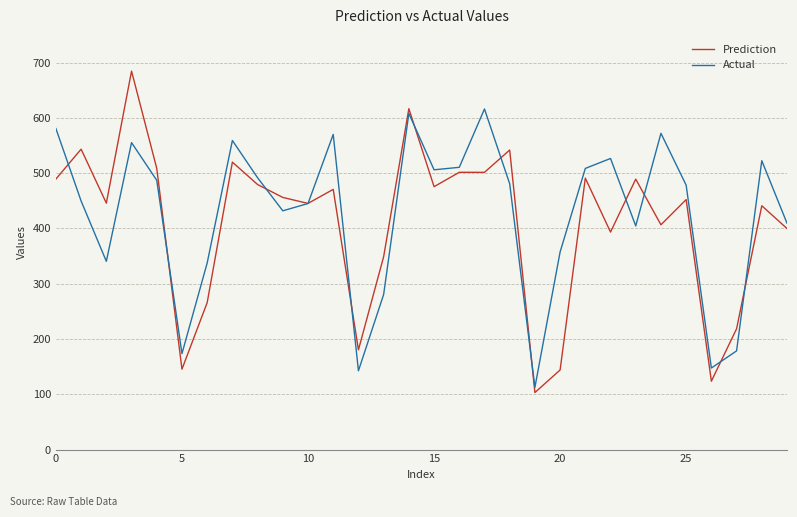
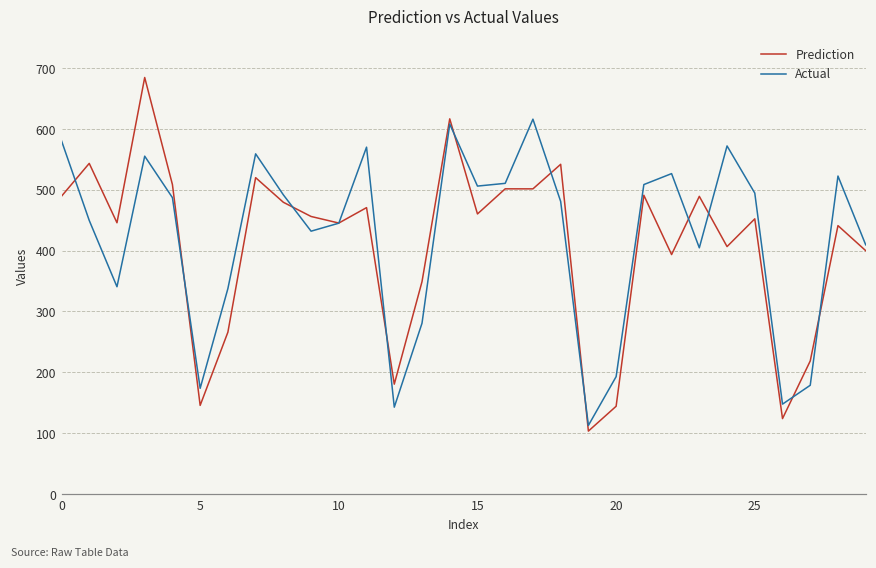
  {
    "Prediction": {
      "0": 490,
      "5": 150,
-     "15": 480,
+     "15": 460,
      "20": 140,
      "25": 450
    },
    "Actual": {
      "0": 580,
      "5": 170,
      "15": 510,
-     "20": 360,
-     "25": 480
+     "20": 190,
+     "25": 490
    }
  }
